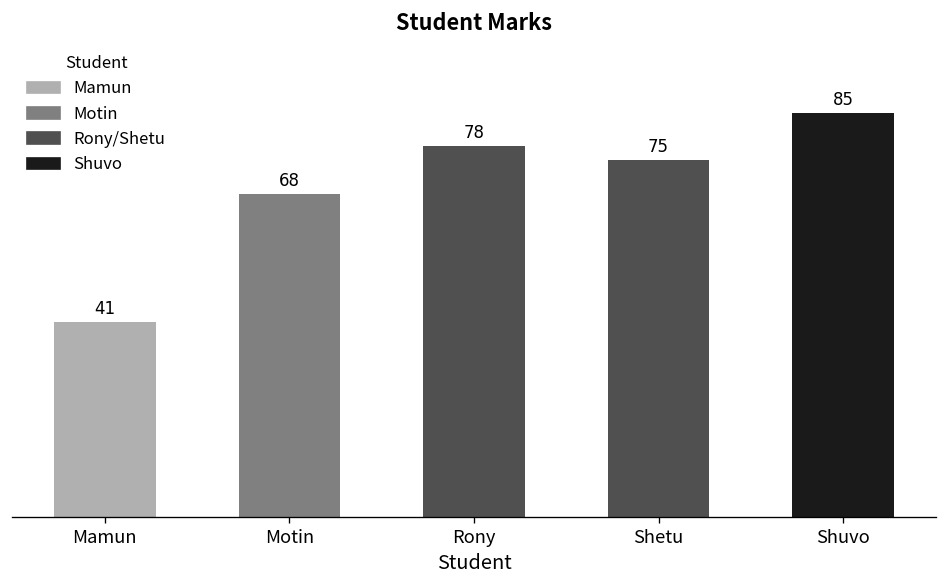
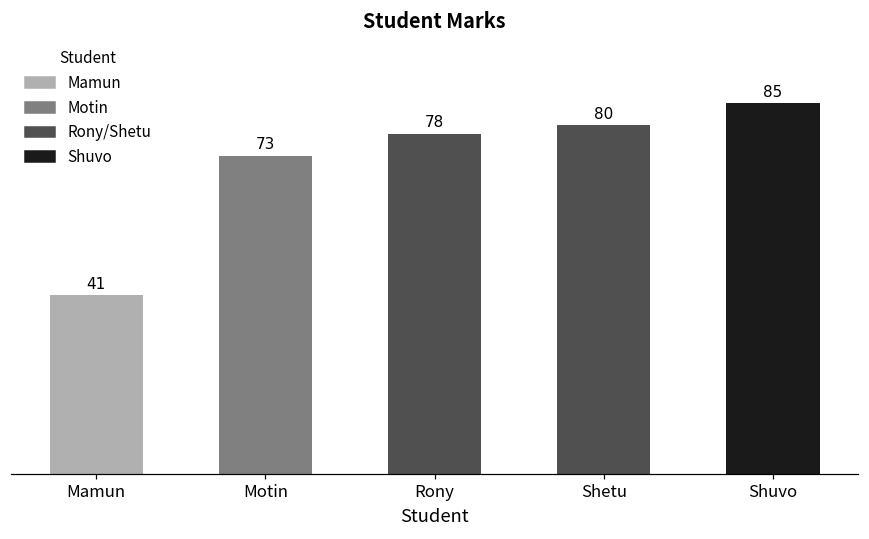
  {
    "Mamun": 41,
-   "Motin": 68,
+   "Motin": 73,
    "Rony": 78,
-   "Shetu": 75,
+   "Shetu": 80,
    "Shuvo": 85
  }
